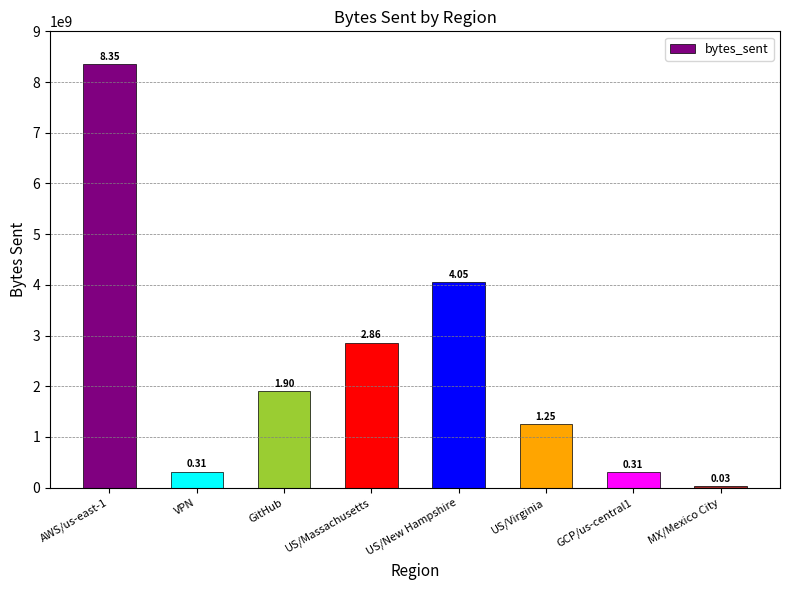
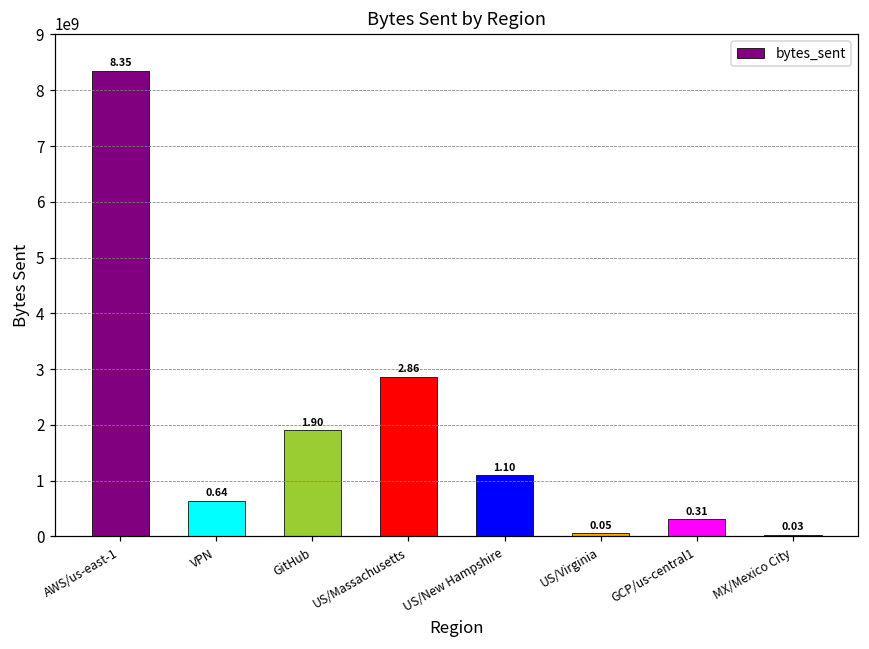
  {
-   "VPN": 0.31,
-   "US/New Hampshire": 4.05,
-   "US/Virginia": 1.25
+   "VPN": 0.64,
+   "US/New Hampshire": 1.10,
+   "US/Virginia": 0.05
  }
